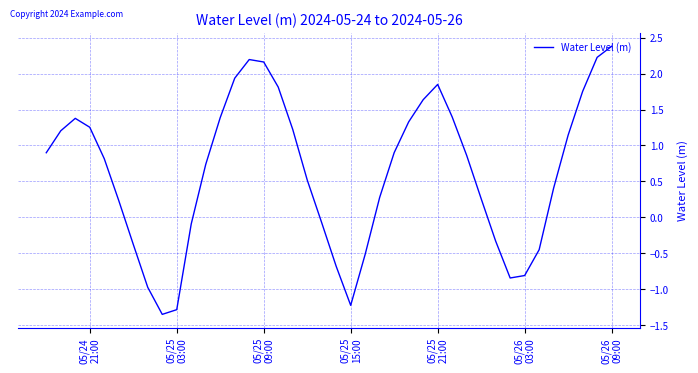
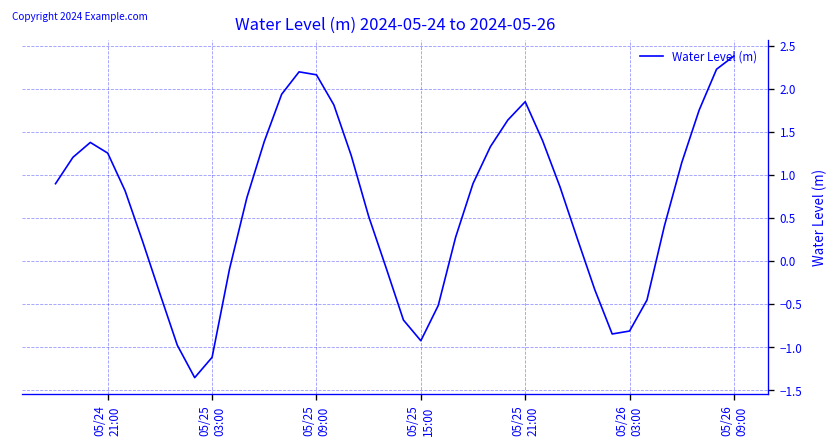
  {
    "05/24 21:00": 1.3,
-   "05/25 03:00": -1.3,
+   "05/25 03:00": -1.1,
    "05/25 09:00": 2.2,
-   "05/25 15:00": -1.2,
+   "05/25 15:00": -0.9,
    "05/25 21:00": 1.9,
    "05/26 03:00": -0.8,
    "05/26 09:00": 2.4
  }
